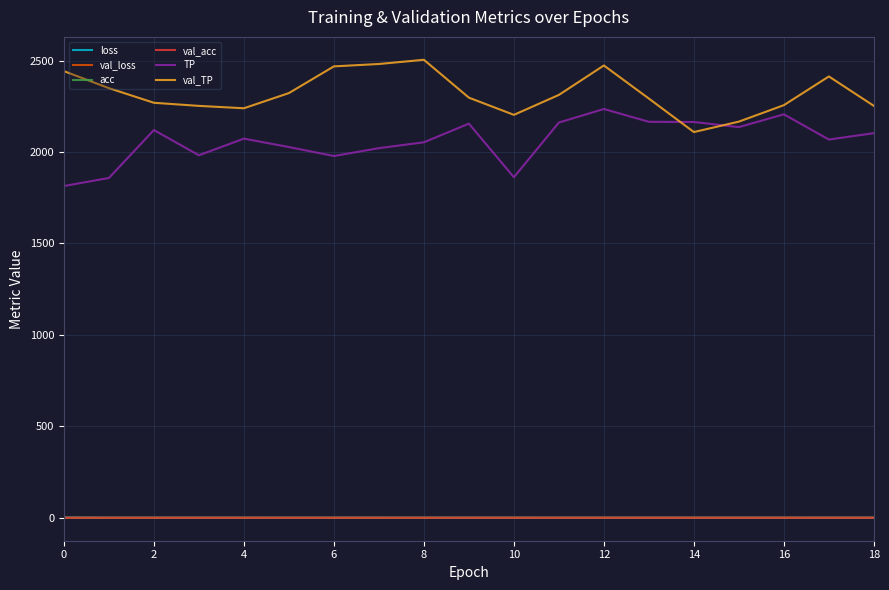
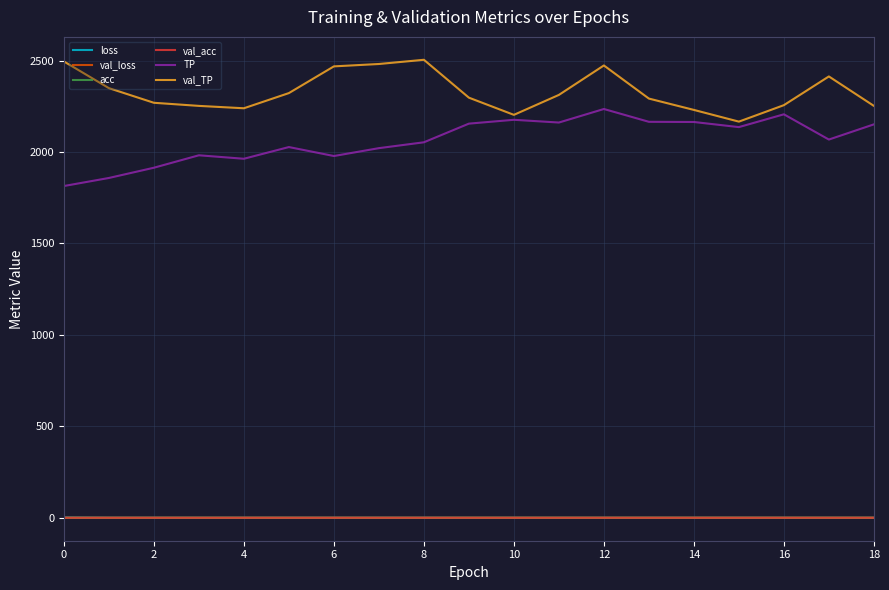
  {
    "val_acc": {
      "0": 0,
      "2": 0,
      "4": 0,
      "6": 0,
      "8": 0,
      "10": 0,
      "12": 0,
      "14": 0,
      "16": 0,
      "18": 0
    },
    "TP": {
      "0": 1810,
-     "2": 2120,
-     "4": 2070,
+     "2": 1910,
+     "4": 1960,
      "6": 1980,
      "8": 2050,
-     "10": 1860,
+     "10": 2180,
      "12": 2240,
      "14": 2160,
      "16": 2210,
-     "18": 2100
+     "18": 2150
    },
    "val_TP": {
-     "0": 2440,
+     "0": 2500,
      "2": 2270,
      "4": 2240,
      "6": 2470,
      "8": 2500,
      "10": 2200,
      "12": 2470,
-     "14": 2110,
+     "14": 2230,
      "16": 2260,
      "18": 2250
    }
  }
